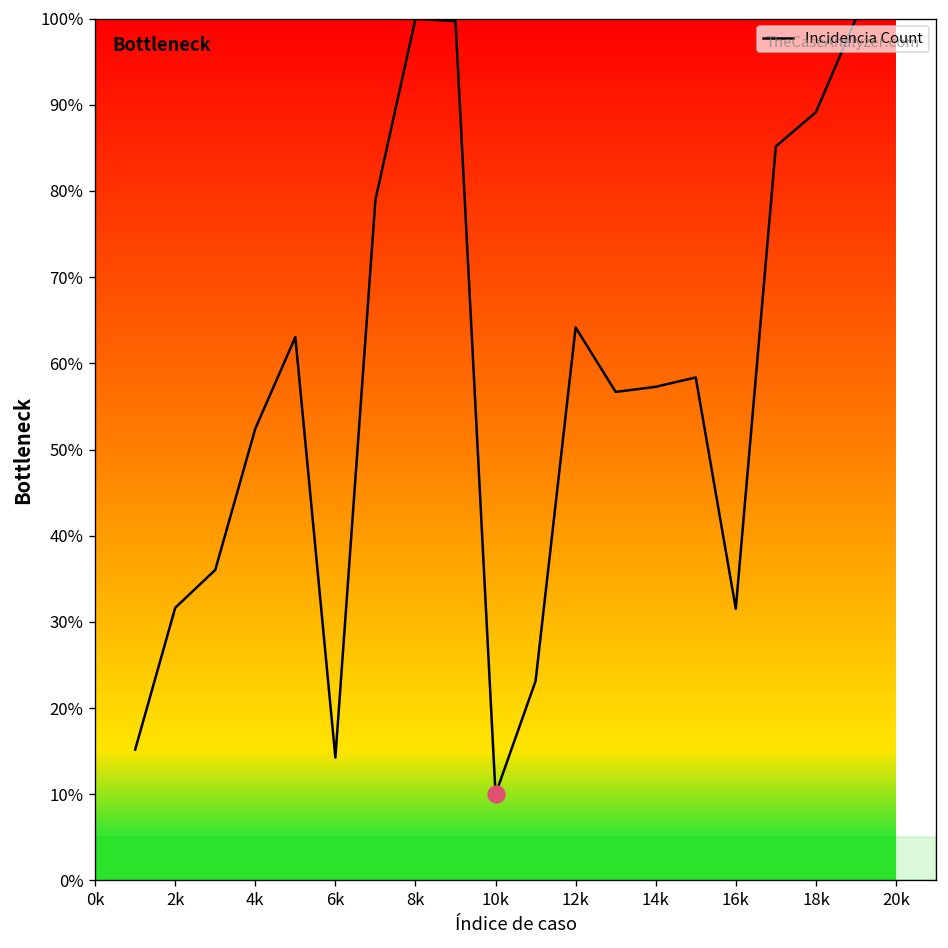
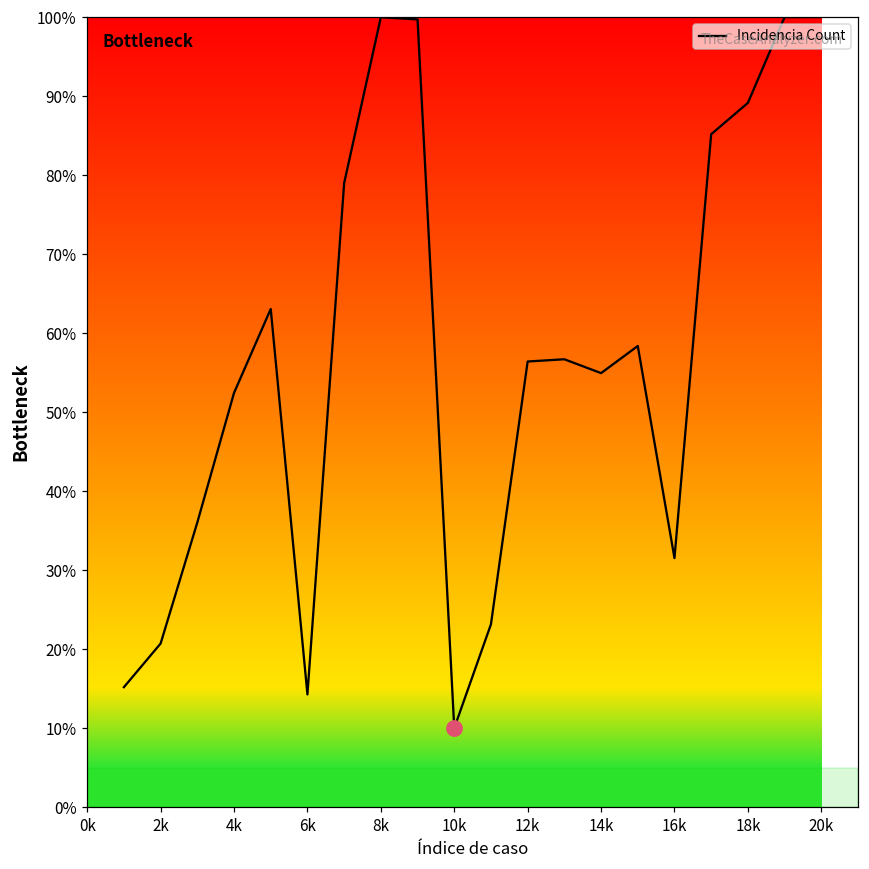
  {
    "Incidencia Count": {
-     "2k": "32%",
+     "2k": "21%",
      "4k": "52%",
      "6k": "14%",
      "8k": "100%",
-     "12k": "64%",
-     "14k": "57%",
+     "12k": "56%",
+     "14k": "55%",
      "16k": "32%",
      "18k": "89%",
      "20k": "100%"
    }
  }
